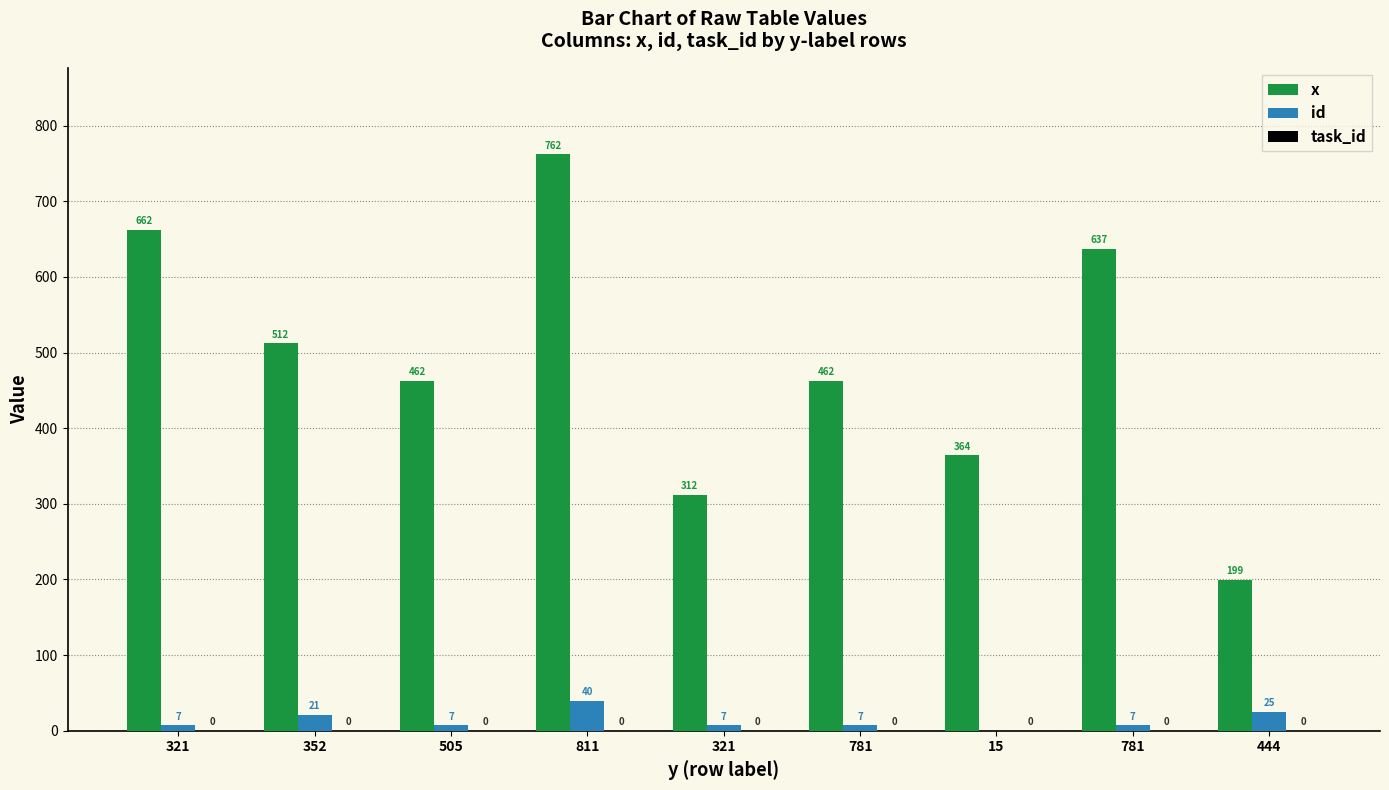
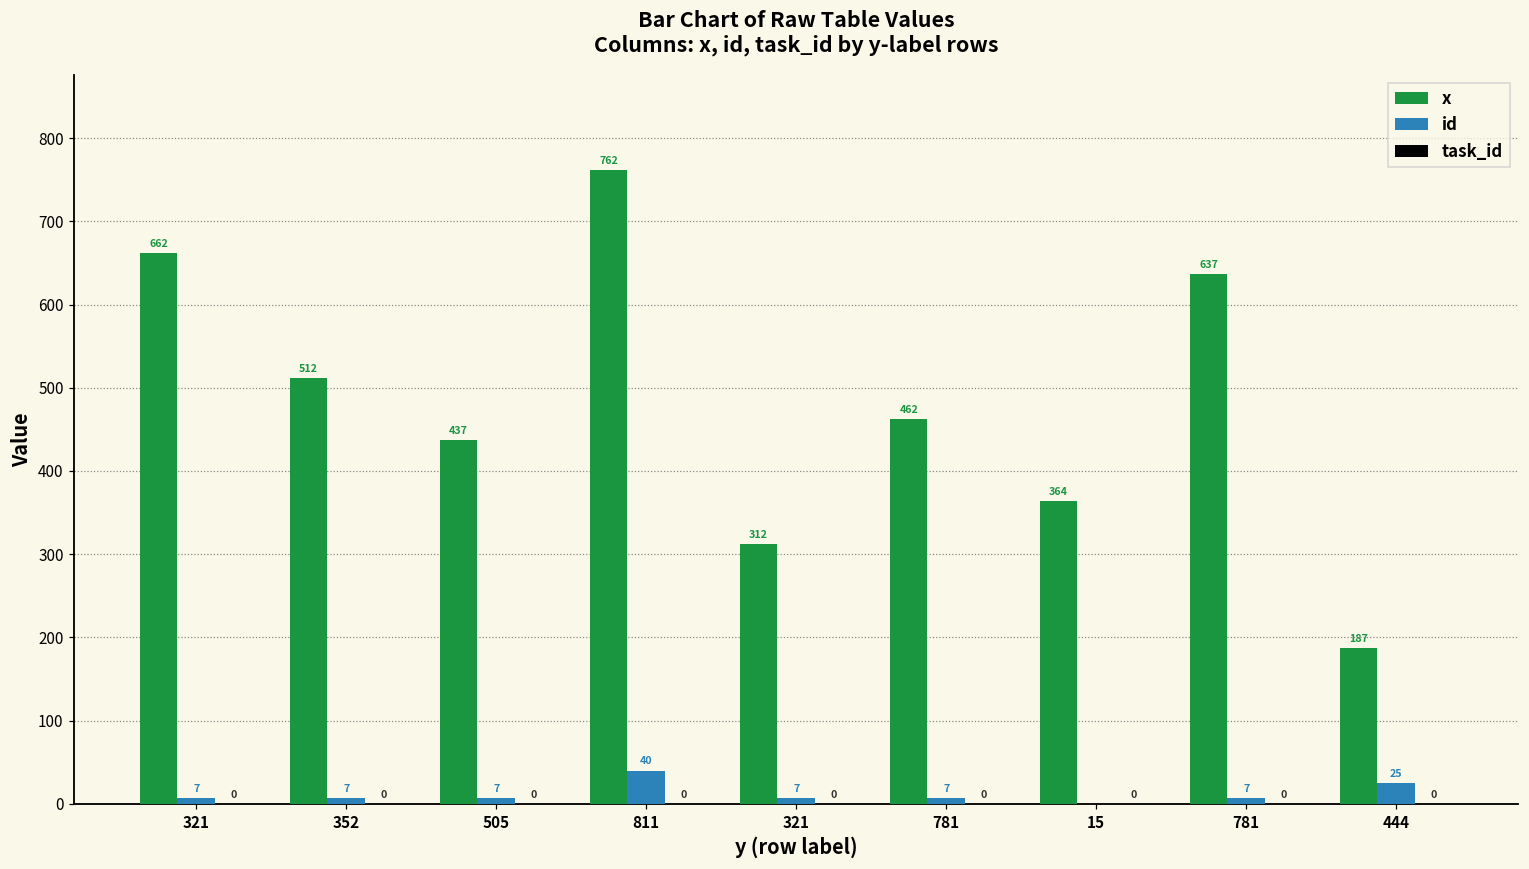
  {
    "x": {
      "352": 512,
-     "505": 462,
+     "505": 437,
      "811": 762,
      "15": 364,
-     "444": 199
+     "444": 187
    },
    "id": {
-     "352": 21,
+     "352": 7,
      "505": 7,
      "811": 40,
      "444": 25
    },
    "task_id": {
      "352": 0,
      "505": 0,
      "811": 0,
      "15": 0,
      "444": 0
    }
  }
